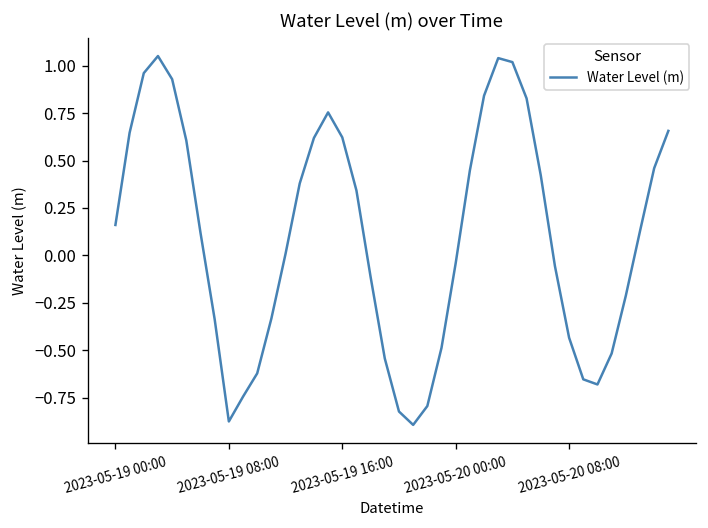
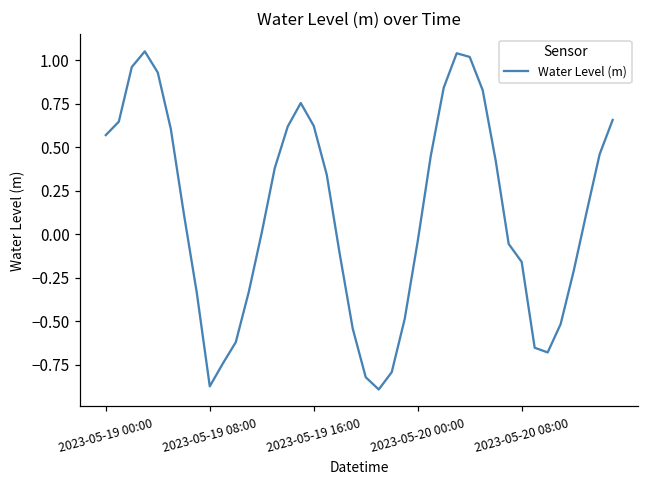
  {
-   "2023-05-19 00:00": 0.16,
+   "2023-05-19 00:00": 0.57,
    "2023-05-19 08:00": -0.87,
    "2023-05-19 16:00": 0.62,
    "2023-05-20 00:00": -0.04,
-   "2023-05-20 08:00": -0.43
+   "2023-05-20 08:00": -0.16
  }
